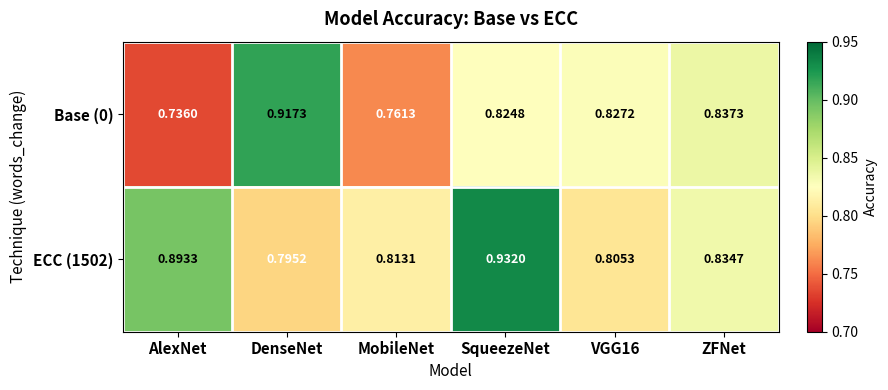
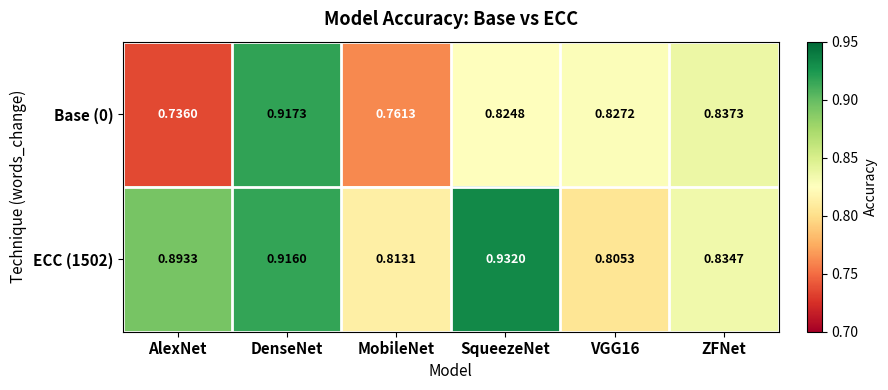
  {
    "Base (0)": {
      "AlexNet": 0.7360,
      "DenseNet": 0.9173,
      "MobileNet": 0.7613,
      "SqueezeNet": 0.8248,
      "VGG16": 0.8272,
      "ZFNet": 0.8373
    },
    "ECC (1502)": {
      "AlexNet": 0.8933,
-     "DenseNet": 0.7952,
+     "DenseNet": 0.9160,
      "MobileNet": 0.8131,
      "SqueezeNet": 0.9320,
      "VGG16": 0.8053,
      "ZFNet": 0.8347
    }
  }
